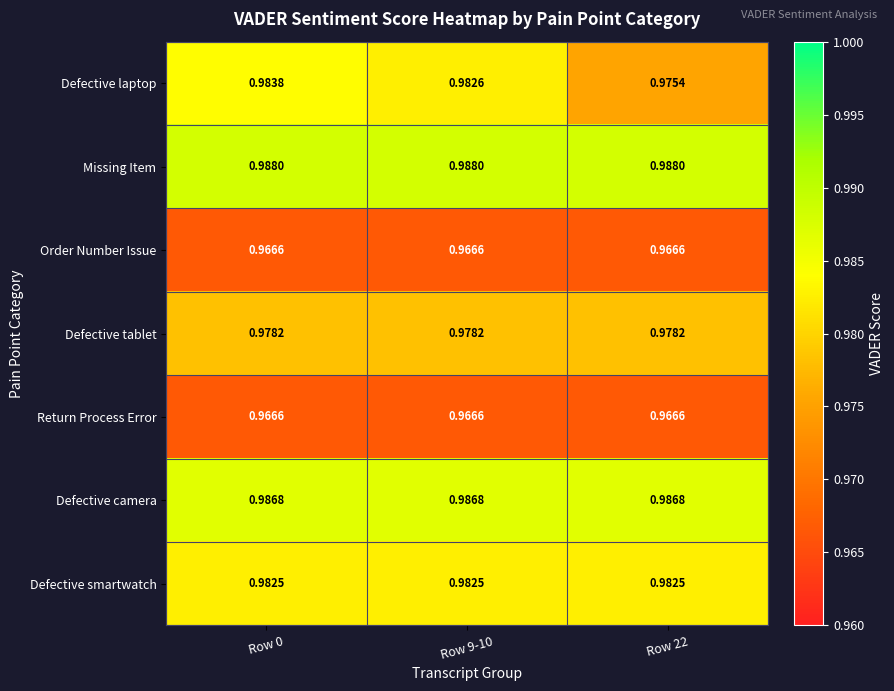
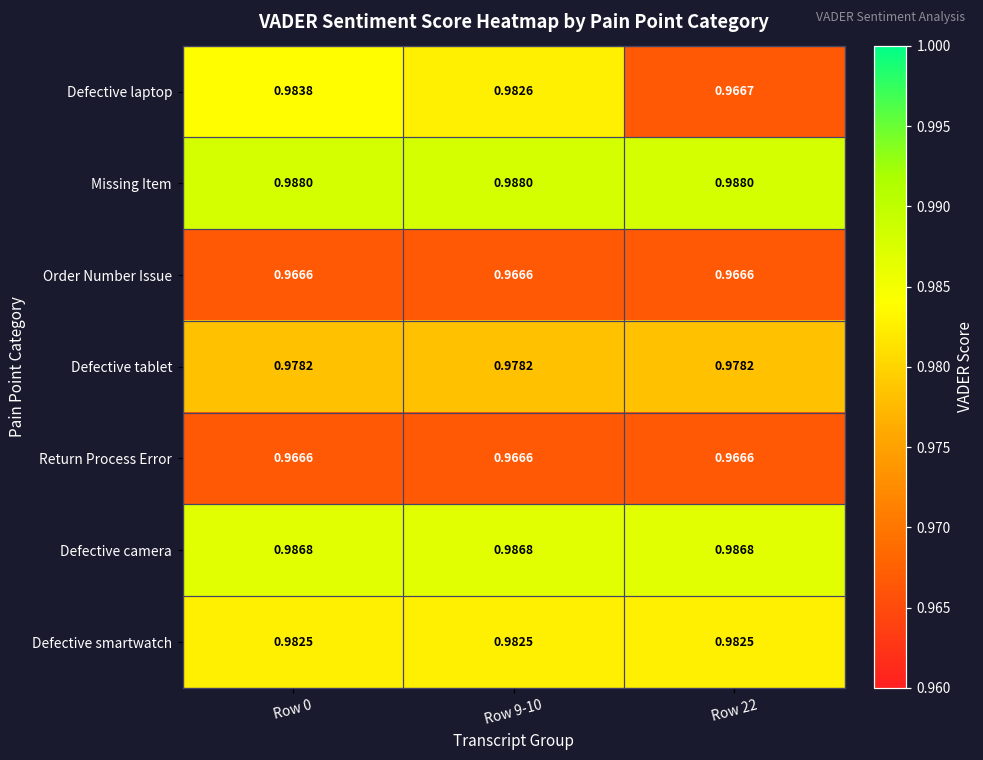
  {
    "Defective laptop": {
      "Row 0": 0.9838,
      "Row 9-10": 0.9826,
-     "Row 22": 0.9754
+     "Row 22": 0.9667
    },
    "Missing Item": {
      "Row 0": 0.9880,
      "Row 9-10": 0.9880,
      "Row 22": 0.9880
    },
    "Order Number Issue": {
      "Row 0": 0.9666,
      "Row 9-10": 0.9666,
      "Row 22": 0.9666
    },
    "Defective tablet": {
      "Row 0": 0.9782,
      "Row 9-10": 0.9782,
      "Row 22": 0.9782
    },
    "Return Process Error": {
      "Row 0": 0.9666,
      "Row 9-10": 0.9666,
      "Row 22": 0.9666
    },
    "Defective camera": {
      "Row 0": 0.9868,
      "Row 9-10": 0.9868,
      "Row 22": 0.9868
    },
    "Defective smartwatch": {
      "Row 0": 0.9825,
      "Row 9-10": 0.9825,
      "Row 22": 0.9825
    }
  }
